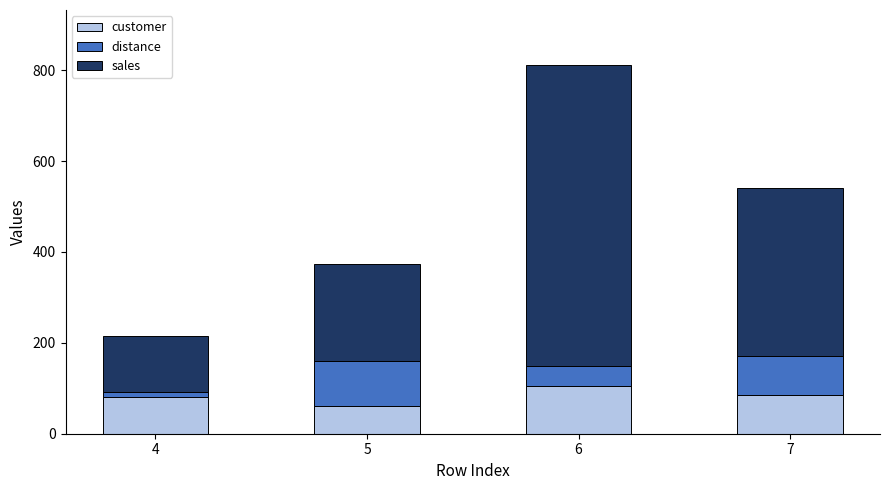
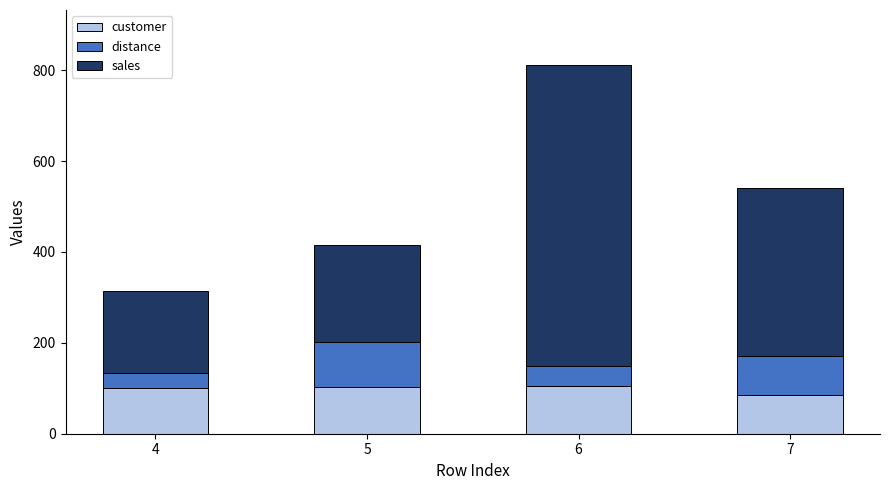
  {
    "customer": {
-     "4": 80,
-     "5": 60,
+     "4": 100,
+     "5": 100,
      "6": 100,
      "7": 90
    },
    "distance": {
-     "4": 10,
+     "4": 30,
      "5": 100,
      "6": 40,
      "7": 90
    },
    "sales": {
-     "4": 120,
+     "4": 180,
      "5": 210,
      "6": 660,
      "7": 370
    }
  }
